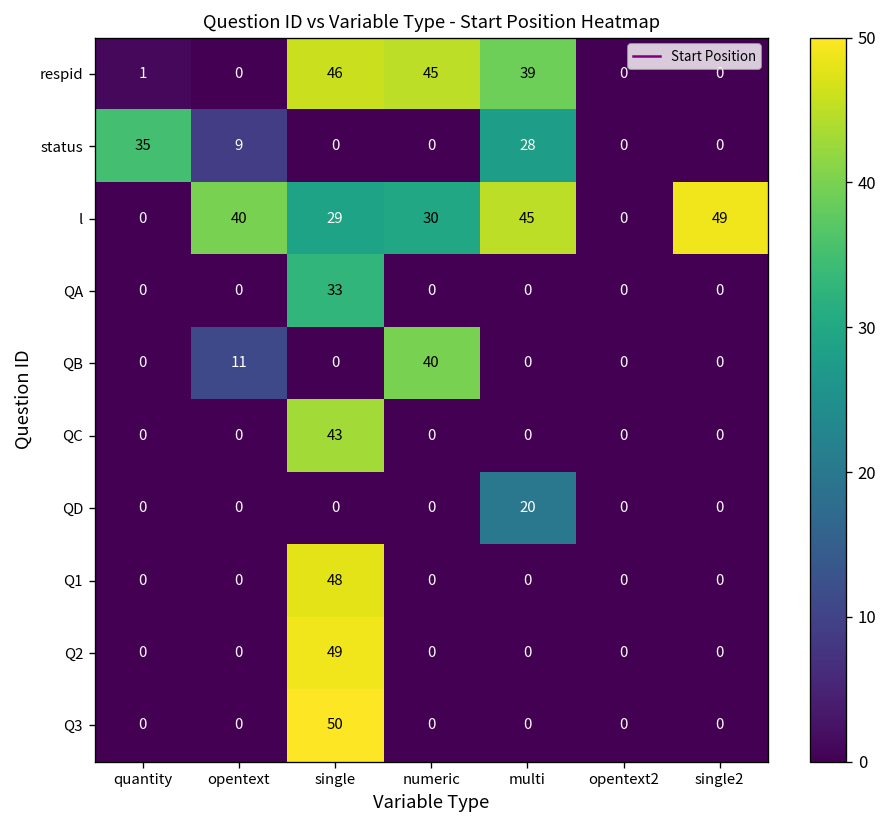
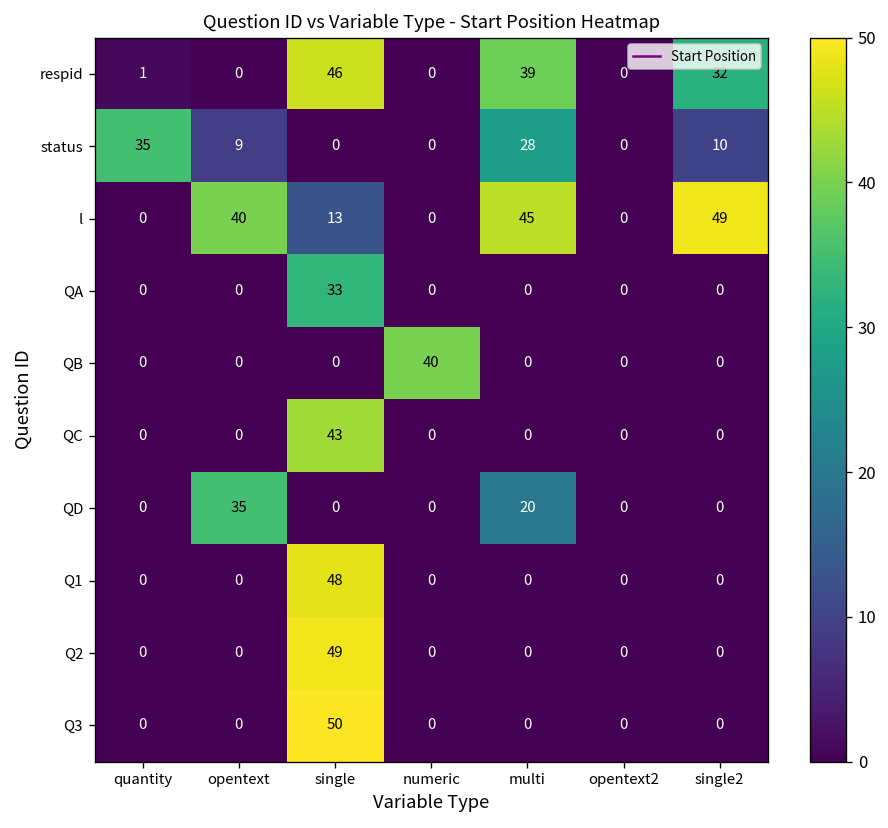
  {
    "respid": {
      "quantity": 1,
      "opentext": 0,
      "single": 46,
-     "numeric": 45,
+     "numeric": 0,
      "multi": 39,
      "opentext2": 0,
-     "single2": 0
+     "single2": 32
    },
    "status": {
      "quantity": 35,
      "opentext": 9,
      "single": 0,
      "numeric": 0,
      "multi": 28,
      "opentext2": 0,
-     "single2": 0
+     "single2": 10
    },
    "l": {
      "quantity": 0,
      "opentext": 40,
-     "single": 29,
-     "numeric": 30,
+     "single": 13,
+     "numeric": 0,
      "multi": 45,
      "opentext2": 0,
      "single2": 49
    },
    "QA": {
      "quantity": 0,
      "opentext": 0,
      "single": 33,
      "numeric": 0,
      "multi": 0,
      "opentext2": 0,
      "single2": 0
    },
    "QB": {
      "quantity": 0,
-     "opentext": 11,
+     "opentext": 0,
      "single": 0,
      "numeric": 40,
      "multi": 0,
      "opentext2": 0,
      "single2": 0
    },
    "QC": {
      "quantity": 0,
      "opentext": 0,
      "single": 43,
      "numeric": 0,
      "multi": 0,
      "opentext2": 0,
      "single2": 0
    },
    "QD": {
      "quantity": 0,
-     "opentext": 0,
+     "opentext": 35,
      "single": 0,
      "numeric": 0,
      "multi": 20,
      "opentext2": 0,
      "single2": 0
    },
    "Q1": {
      "quantity": 0,
      "opentext": 0,
      "single": 48,
      "numeric": 0,
      "multi": 0,
      "opentext2": 0,
      "single2": 0
    },
    "Q2": {
      "quantity": 0,
      "opentext": 0,
      "single": 49,
      "numeric": 0,
      "multi": 0,
      "opentext2": 0,
      "single2": 0
    },
    "Q3": {
      "quantity": 0,
      "opentext": 0,
      "single": 50,
      "numeric": 0,
      "multi": 0,
      "opentext2": 0,
      "single2": 0
    }
  }
